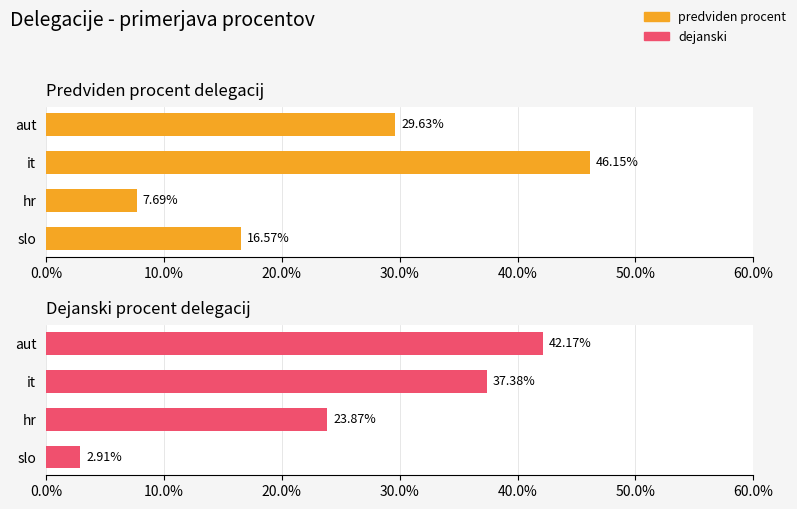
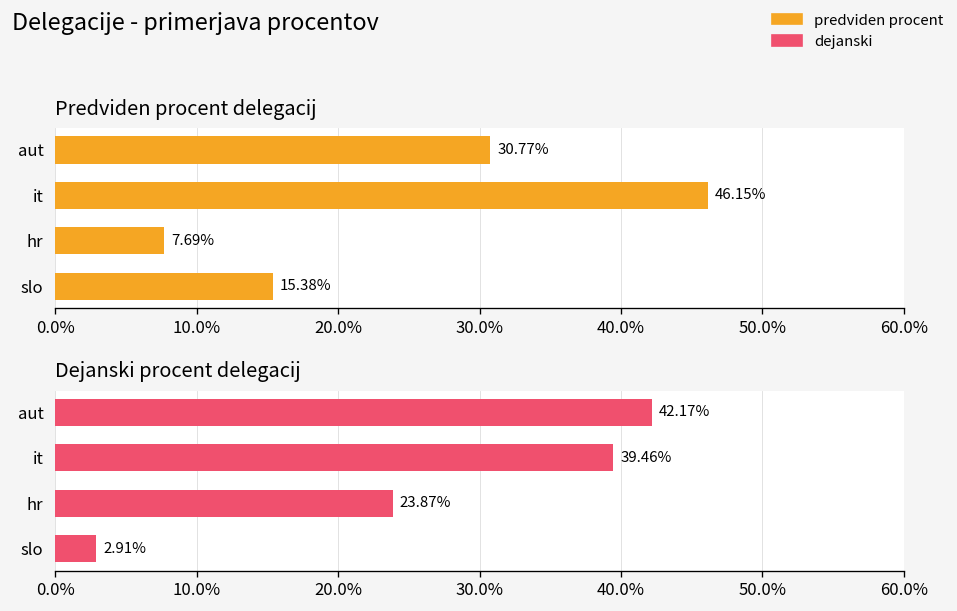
  {
    "Predviden procent delegacij": {
-     "aut": "29.63%",
+     "aut": "30.77%",
      "it": "46.15%",
      "hr": "7.69%",
-     "slo": "16.57%"
+     "slo": "15.38%"
    },
    "Dejanski procent delegacij": {
      "aut": "42.17%",
-     "it": "37.38%",
+     "it": "39.46%",
      "hr": "23.87%",
      "slo": "2.91%"
    }
  }
